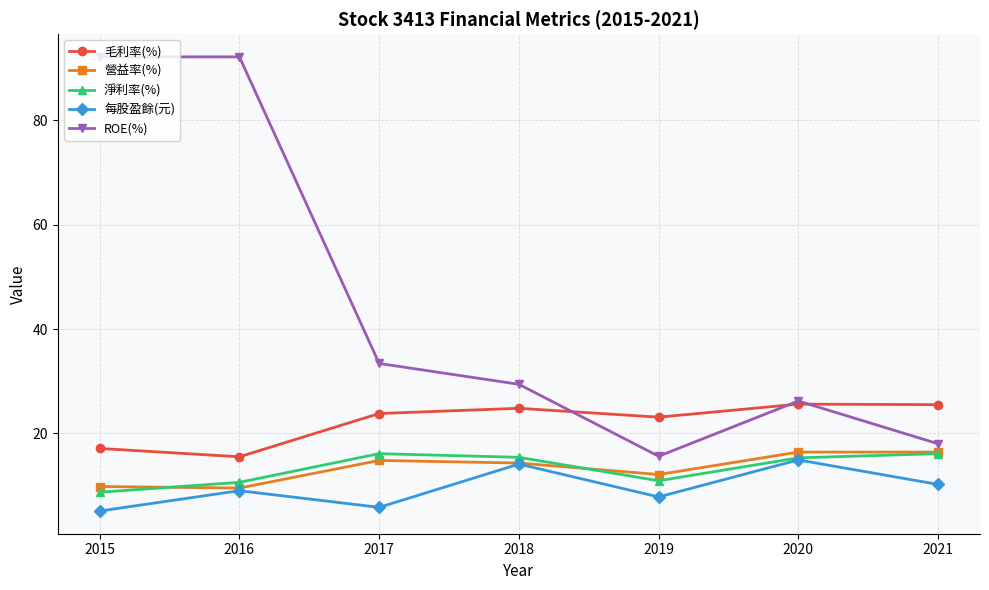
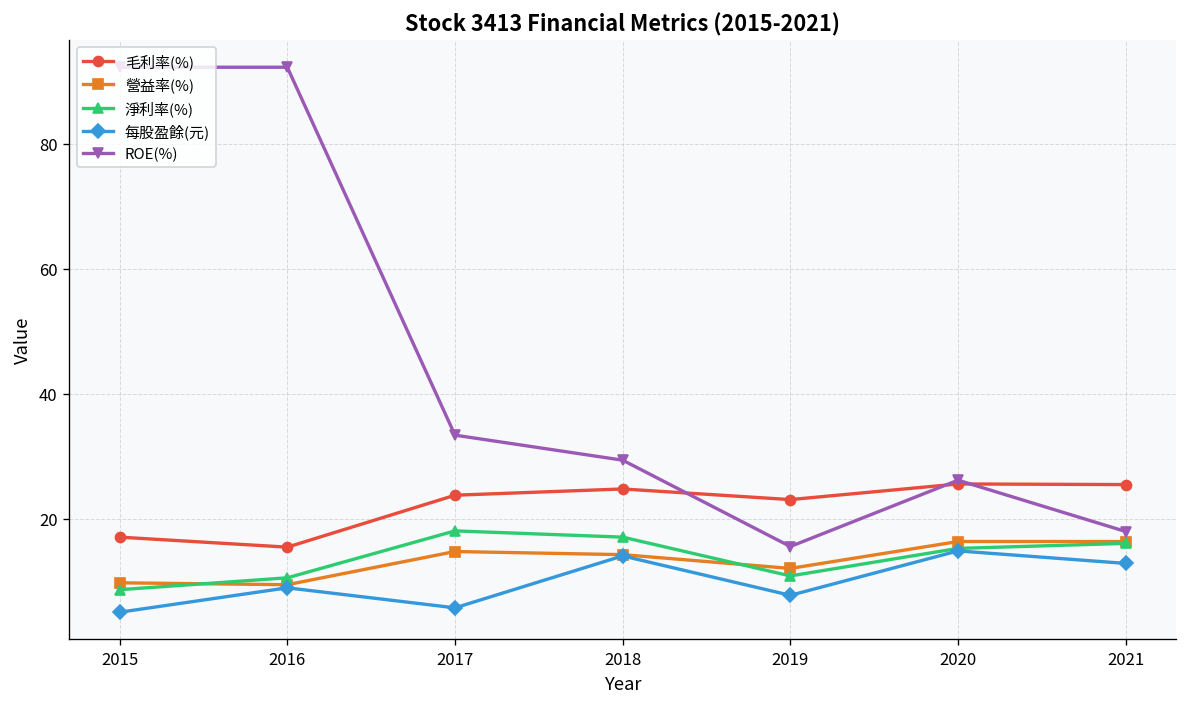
  {
    "淨利率(%)": {
      "2015": 9,
      "2016": 11,
-     "2017": 16,
-     "2018": 15,
+     "2017": 18,
+     "2018": 17,
      "2019": 11
    },
    "每股盈餘(元)": {
      "2015": 5,
      "2016": 9,
      "2017": 6,
      "2019": 8,
-     "2021": 10
+     "2021": 13
    },
    "ROE(%)": {
      "2016": 92,
      "2017": 33,
      "2018": 29,
      "2019": 16,
      "2020": 26,
      "2021": 18
    }
  }
